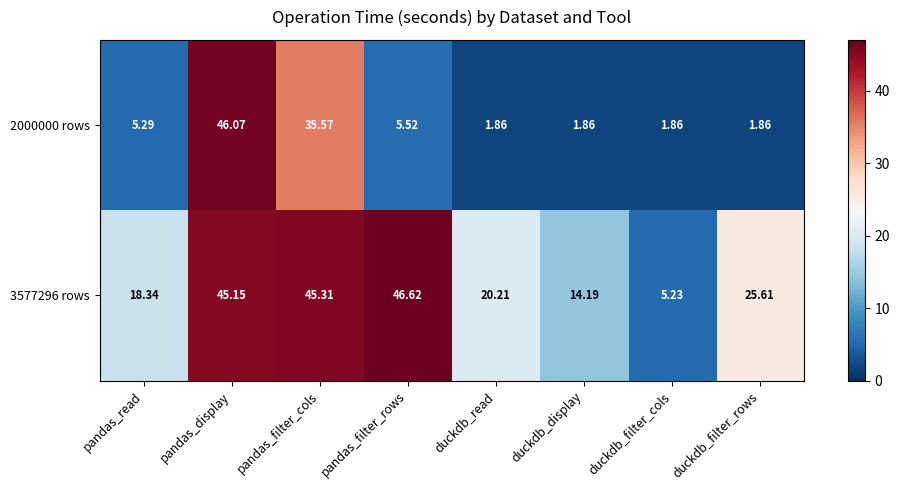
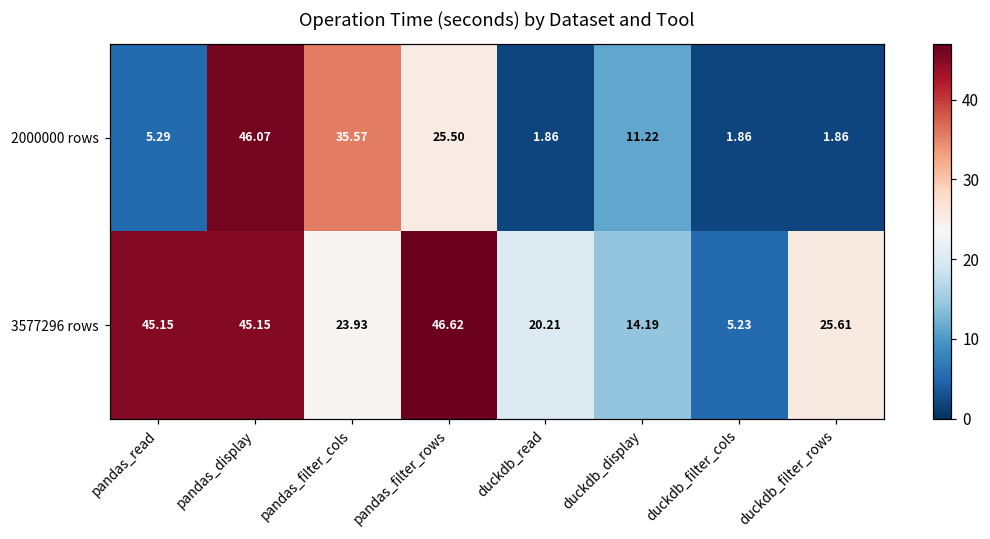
  {
    "2000000 rows": {
      "pandas_read": 5.29,
      "pandas_display": 46.07,
      "pandas_filter_cols": 35.57,
-     "pandas_filter_rows": 5.52,
+     "pandas_filter_rows": 25.50,
      "duckdb_read": 1.86,
-     "duckdb_display": 1.86,
+     "duckdb_display": 11.22,
      "duckdb_filter_cols": 1.86,
      "duckdb_filter_rows": 1.86
    },
    "3577296 rows": {
-     "pandas_read": 18.34,
+     "pandas_read": 45.15,
      "pandas_display": 45.15,
-     "pandas_filter_cols": 45.31,
+     "pandas_filter_cols": 23.93,
      "pandas_filter_rows": 46.62,
      "duckdb_read": 20.21,
      "duckdb_display": 14.19,
      "duckdb_filter_cols": 5.23,
      "duckdb_filter_rows": 25.61
    }
  }
